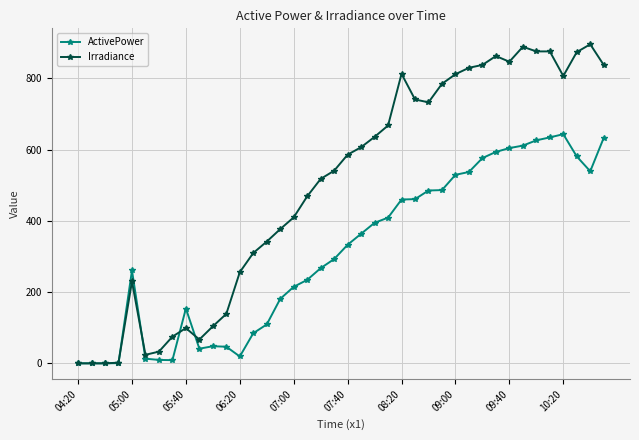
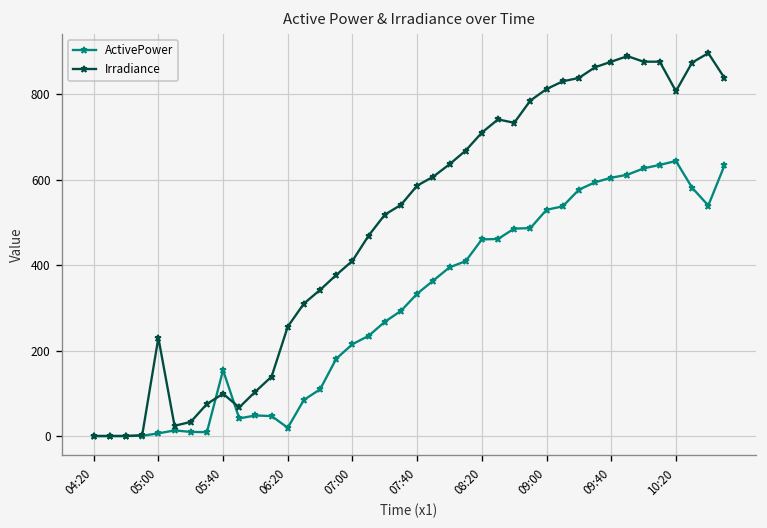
  {
    "ActivePower": {
-     "05:00": 260,
+     "05:00": 10,
      "05:40": 150,
      "06:20": 20,
      "07:00": 210,
      "07:40": 330,
      "08:20": 460,
      "09:00": 530,
      "09:40": 600,
      "10:20": 640
    },
    "Irradiance": {
      "05:00": 230,
      "05:40": 100,
      "06:20": 260,
      "07:00": 410,
      "07:40": 590,
-     "08:20": 810,
+     "08:20": 710,
      "09:00": 810,
-     "09:40": 850,
+     "09:40": 880,
      "10:20": 810
    }
  }
